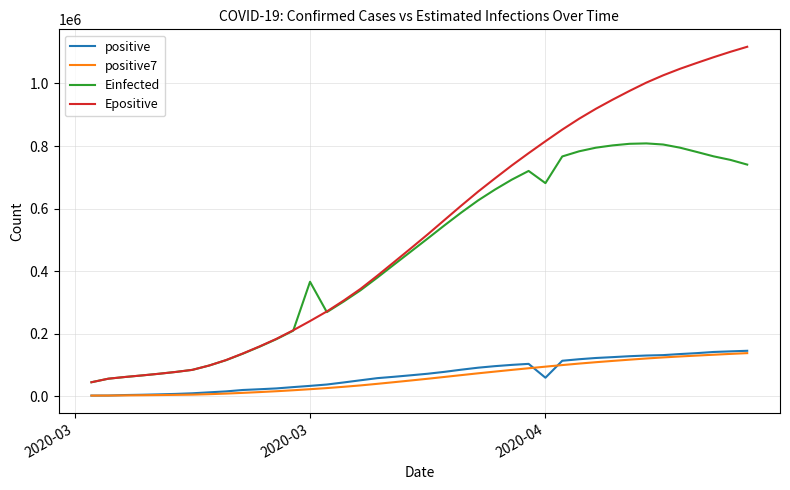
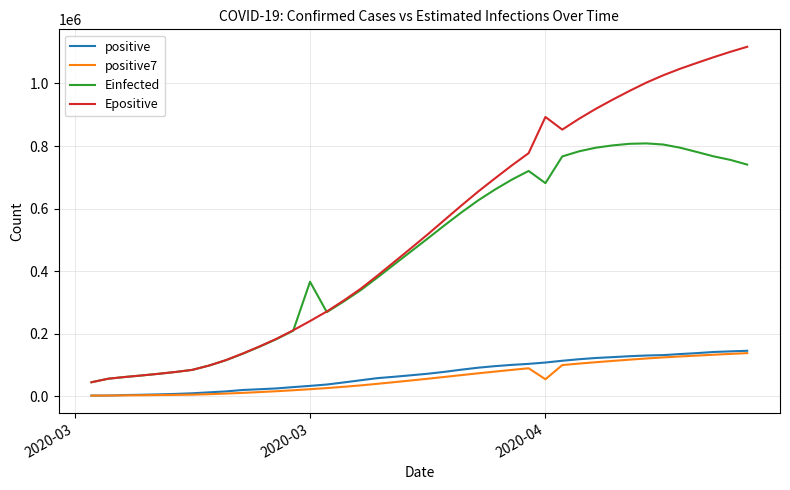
  {
    "positive": {
      "2020-03": 30000,
-     "2020-04": 60000
+     "2020-04": 110000
    },
    "positive7": {
      "2020-03": 20000,
-     "2020-04": 90000
+     "2020-04": 50000
    },
    "Einfected": {
      "2020-03": 370000,
      "2020-04": 680000
    },
    "Epositive": {
      "2020-03": 240000,
-     "2020-04": 820000
+     "2020-04": 890000
    }
  }
